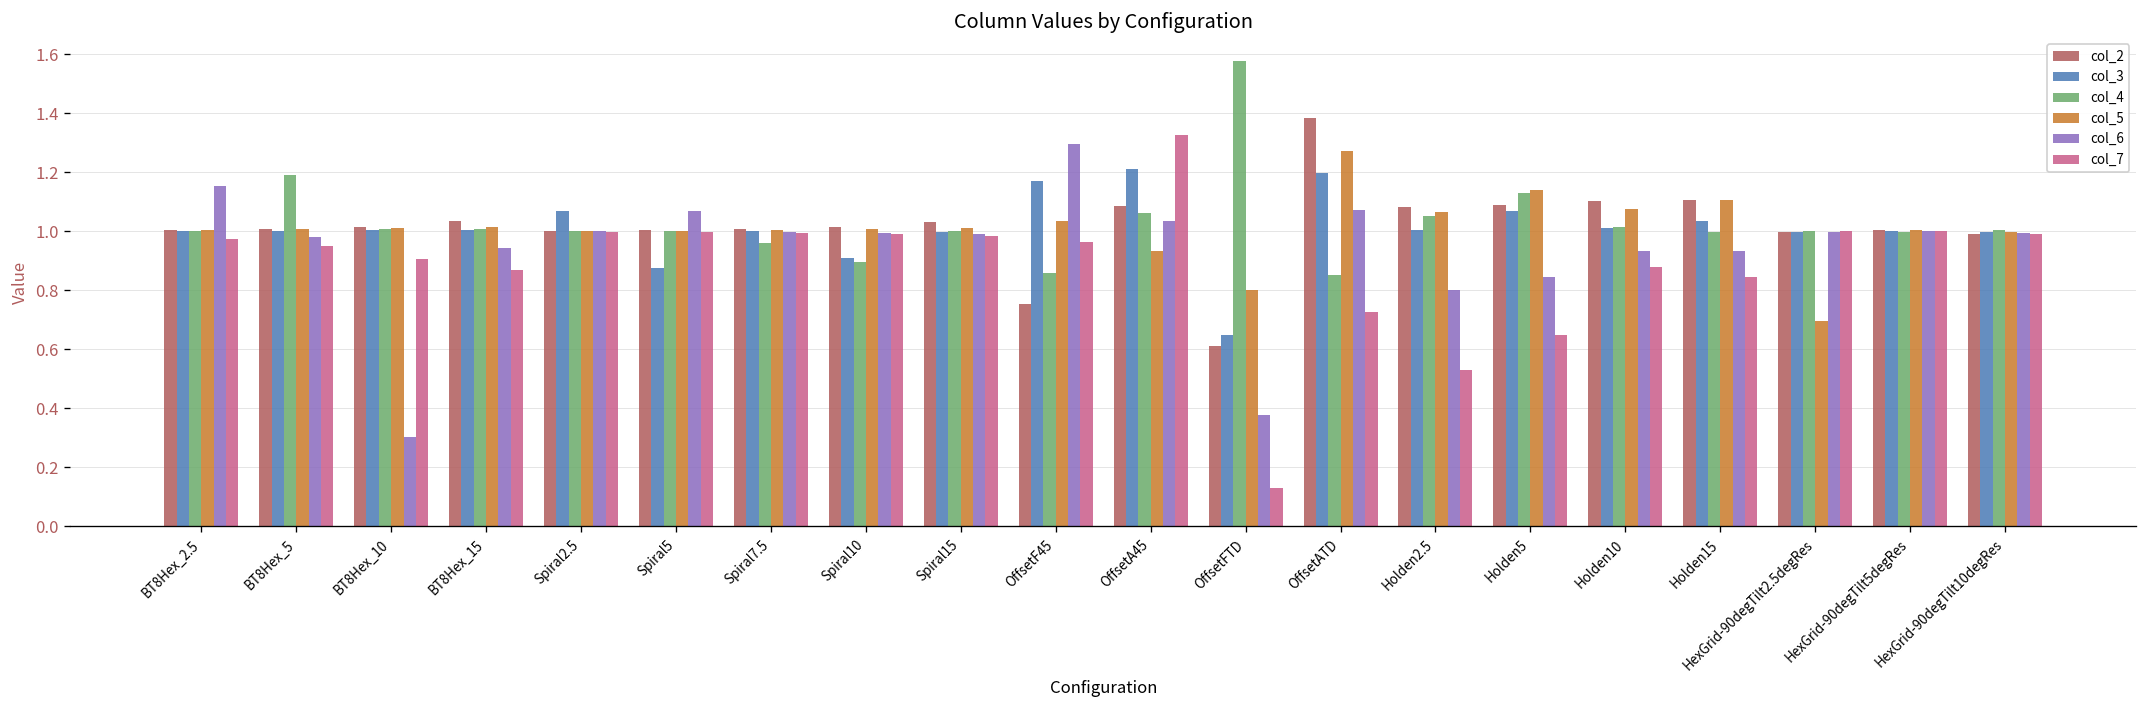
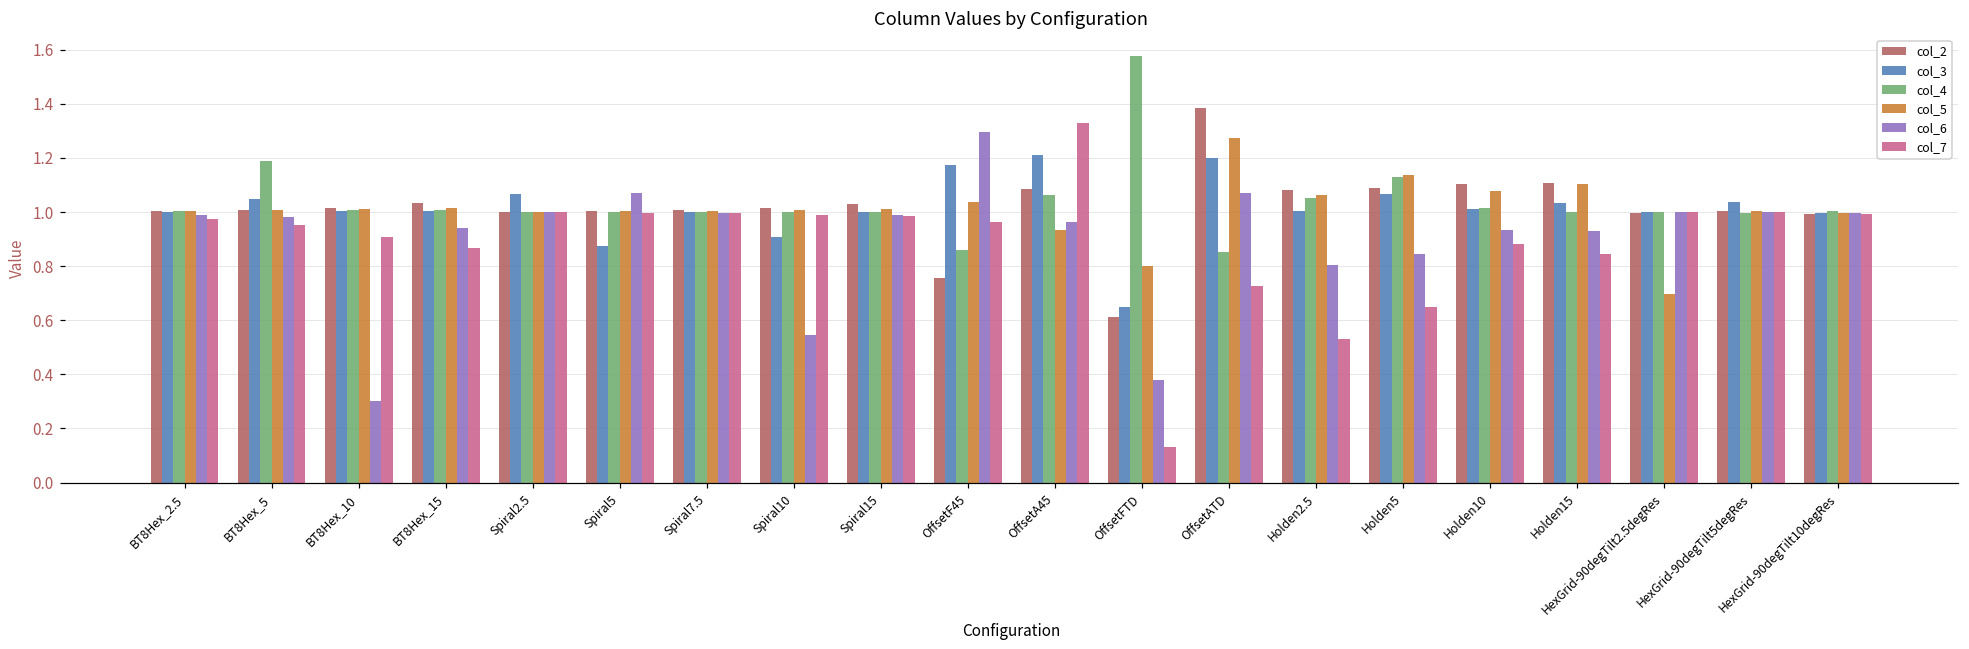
  {
    "col_3": {
      "BT8Hex_2.5": 1.00,
-     "BT8Hex_5": 1.00,
+     "BT8Hex_5": 1.05,
      "BT8Hex_10": 1.00,
      "BT8Hex_15": 1.00,
      "Spiral2.5": 1.07,
      "Spiral5": 0.88,
      "Spiral7.5": 1.00,
      "Spiral10": 0.91,
      "Spiral15": 1.00,
      "OffsetF45": 1.17,
      "OffsetA45": 1.21,
      "OffsetFTD": 0.65,
      "OffsetATD": 1.20,
      "Holden2.5": 1.01,
      "Holden5": 1.07,
      "Holden10": 1.01,
      "Holden15": 1.03,
      "HexGrid-90degTilt2.5degRes": 1.00,
-     "HexGrid-90degTilt5degRes": 1.00,
+     "HexGrid-90degTilt5degRes": 1.04,
      "HexGrid-90degTilt10degRes": 1.00
    },
    "col_4": {
      "BT8Hex_2.5": 1.00,
      "BT8Hex_5": 1.19,
      "BT8Hex_10": 1.01,
      "BT8Hex_15": 1.01,
      "Spiral2.5": 1.00,
      "Spiral5": 1.00,
-     "Spiral7.5": 0.96,
-     "Spiral10": 0.89,
+     "Spiral7.5": 1.00,
+     "Spiral10": 1.00,
      "Spiral15": 1.00,
      "OffsetF45": 0.86,
      "OffsetA45": 1.06,
      "OffsetFTD": 1.58,
      "OffsetATD": 0.85,
      "Holden2.5": 1.05,
      "Holden5": 1.13,
      "Holden10": 1.01,
      "Holden15": 1.00,
      "HexGrid-90degTilt2.5degRes": 1.00,
      "HexGrid-90degTilt5degRes": 1.00,
      "HexGrid-90degTilt10degRes": 1.00
    },
    "col_5": {
      "BT8Hex_2.5": 1.00,
      "BT8Hex_5": 1.01,
      "BT8Hex_10": 1.01,
      "BT8Hex_15": 1.01,
      "Spiral2.5": 1.00,
      "Spiral5": 1.00,
      "Spiral7.5": 1.00,
      "Spiral10": 1.01,
      "Spiral15": 1.01,
      "OffsetF45": 1.04,
      "OffsetA45": 0.93,
      "OffsetFTD": 0.80,
      "OffsetATD": 1.27,
      "Holden2.5": 1.06,
      "Holden5": 1.14,
      "Holden10": 1.08,
      "Holden15": 1.11,
      "HexGrid-90degTilt2.5degRes": 0.70,
      "HexGrid-90degTilt5degRes": 1.00,
      "HexGrid-90degTilt10degRes": 1.00
    },
    "col_6": {
-     "BT8Hex_2.5": 1.15,
+     "BT8Hex_2.5": 0.99,
      "BT8Hex_5": 0.98,
      "BT8Hex_10": 0.30,
      "BT8Hex_15": 0.94,
      "Spiral2.5": 1.00,
      "Spiral5": 1.07,
      "Spiral7.5": 1.00,
-     "Spiral10": 0.99,
+     "Spiral10": 0.55,
      "Spiral15": 0.99,
      "OffsetF45": 1.30,
-     "OffsetA45": 1.04,
+     "OffsetA45": 0.96,
      "OffsetFTD": 0.38,
      "OffsetATD": 1.07,
      "Holden2.5": 0.80,
      "Holden5": 0.85,
      "Holden10": 0.93,
      "Holden15": 0.93,
      "HexGrid-90degTilt2.5degRes": 1.00,
      "HexGrid-90degTilt5degRes": 1.00,
      "HexGrid-90degTilt10degRes": 0.99
    }
  }
